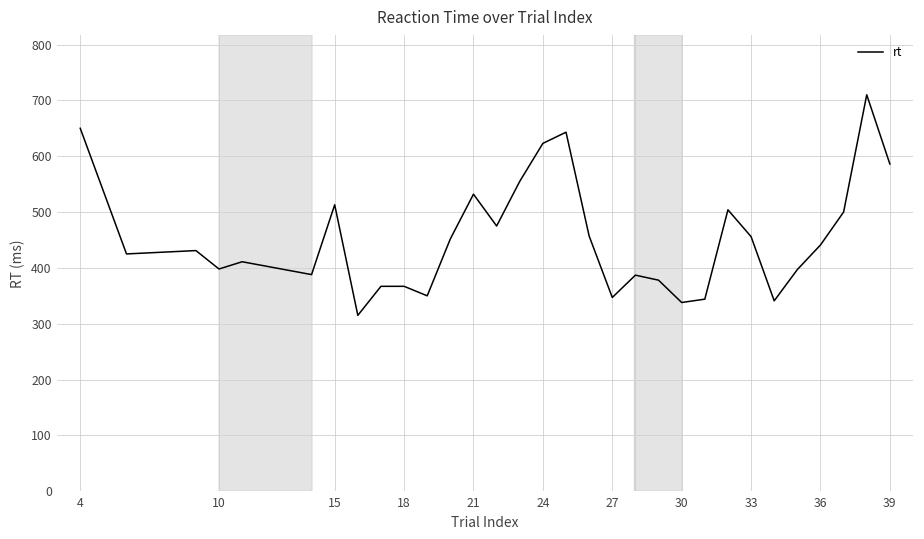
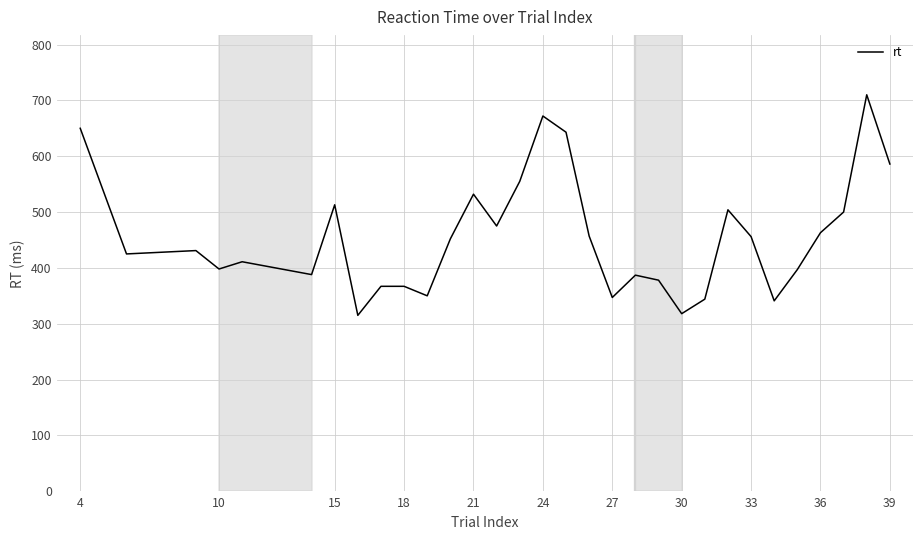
  {
    "4": 650,
    "10": 400,
    "15": 510,
    "18": 370,
    "21": 530,
-   "24": 620,
+   "24": 670,
    "27": 350,
-   "30": 340,
+   "30": 320,
    "33": 460,
-   "36": 440,
+   "36": 460,
    "39": 590
  }
